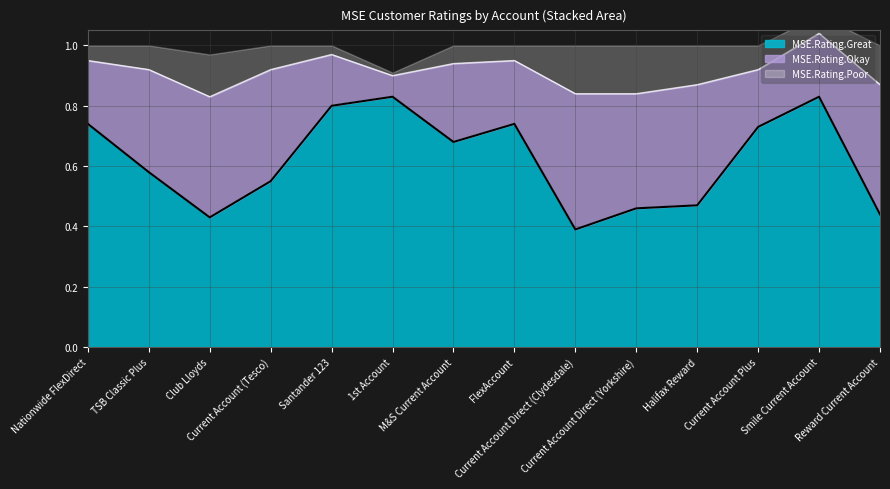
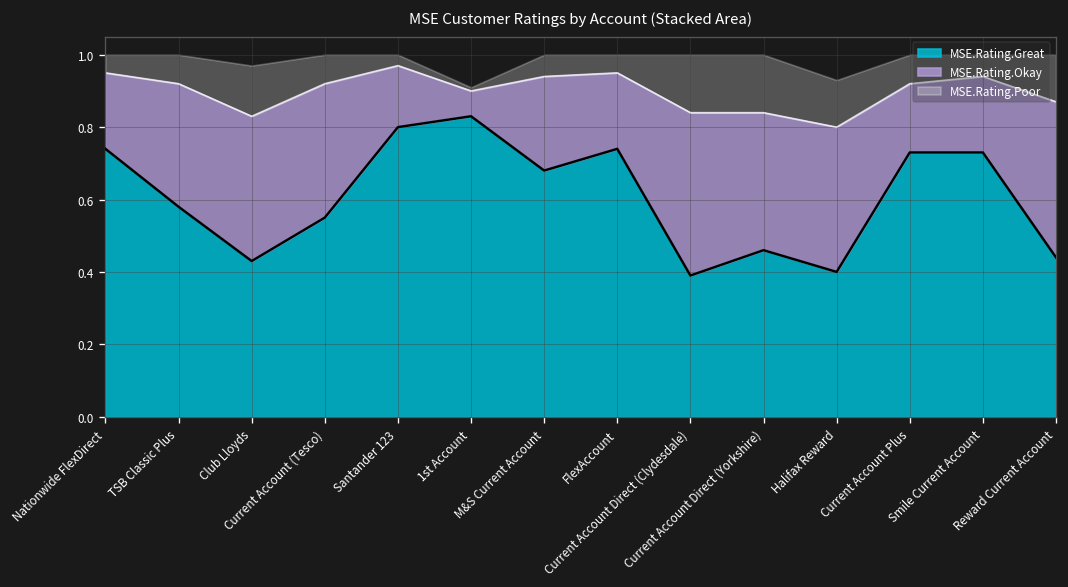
  {
    "MSE.Rating.Great": {
      "Nationwide FlexDirect": 0.74,
      "TSB Classic Plus": 0.58,
      "Club Lloyds": 0.43,
      "Current Account (Tesco)": 0.55,
      "Santander 123": 0.80,
      "1st Account": 0.83,
      "M&S Current Account": 0.68,
      "FlexAccount": 0.74,
      "Current Account Direct (Clydesdale)": 0.39,
      "Current Account Direct (Yorkshire)": 0.46,
-     "Halifax Reward": 0.47,
+     "Halifax Reward": 0.40,
      "Current Account Plus": 0.73,
-     "Smile Current Account": 0.83,
+     "Smile Current Account": 0.73,
      "Reward Current Account": 0.44
    },
    "MSE.Rating.Okay": {
      "Nationwide FlexDirect": 0.21,
      "TSB Classic Plus": 0.34,
      "Club Lloyds": 0.40,
      "Current Account (Tesco)": 0.37,
      "Santander 123": 0.17,
      "1st Account": 0.07,
      "M&S Current Account": 0.26,
      "FlexAccount": 0.21,
      "Current Account Direct (Clydesdale)": 0.45,
      "Current Account Direct (Yorkshire)": 0.38,
      "Halifax Reward": 0.40,
      "Current Account Plus": 0.19,
      "Reward Current Account": 0.43
    },
    "MSE.Rating.Poor": {
      "Nationwide FlexDirect": 0.05,
      "TSB Classic Plus": 0.08,
      "Club Lloyds": 0.14,
      "Current Account (Tesco)": 0.08,
      "Santander 123": 0.03,
      "1st Account": 0.01,
      "M&S Current Account": 0.06,
      "FlexAccount": 0.05,
      "Current Account Direct (Clydesdale)": 0.16,
      "Current Account Direct (Yorkshire)": 0.16,
      "Halifax Reward": 0.13,
      "Current Account Plus": 0.08,
      "Reward Current Account": 0.13
    }
  }
